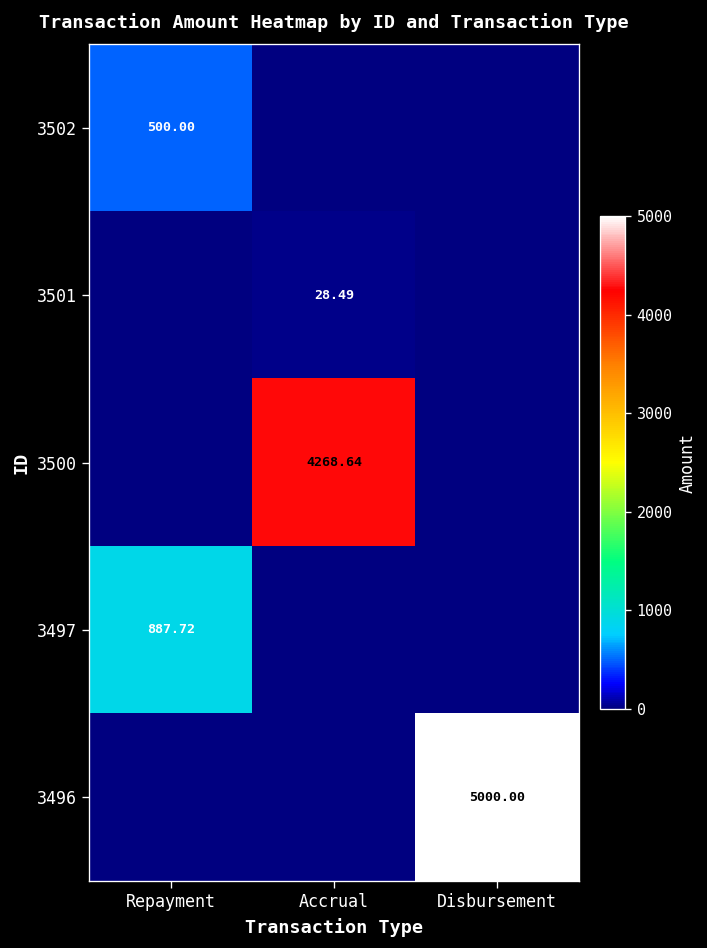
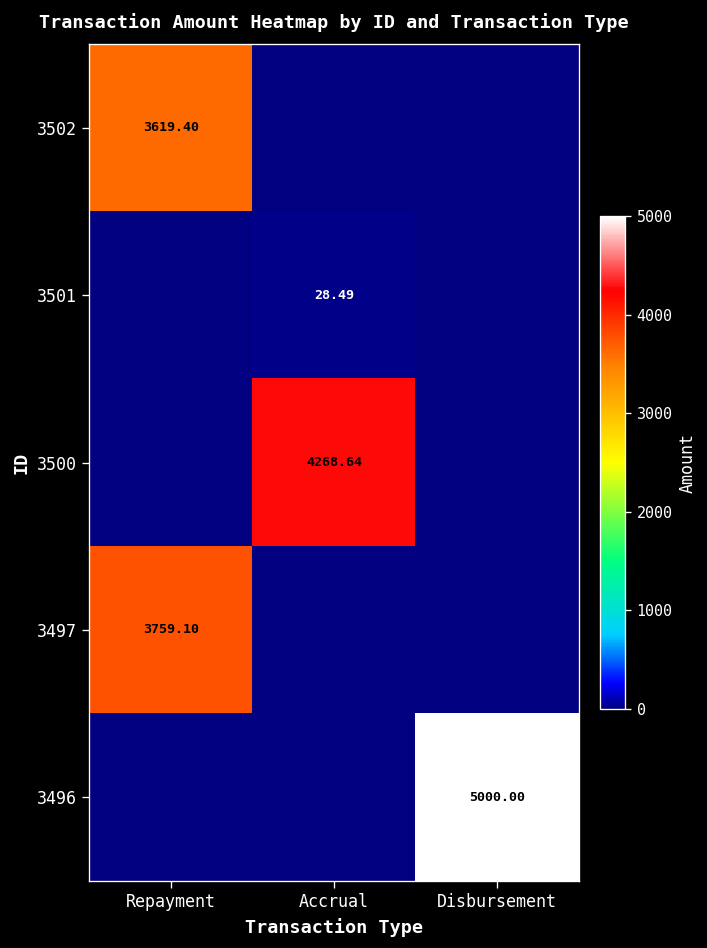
  {
    "3502": {
-     "Repayment": 500.00
+     "Repayment": 3619.40
    },
    "3501": {
      "Accrual": 28.49
    },
    "3500": {
      "Accrual": 4268.64
    },
    "3497": {
-     "Repayment": 887.72
+     "Repayment": 3759.10
    },
    "3496": {
      "Disbursement": 5000.00
    }
  }
